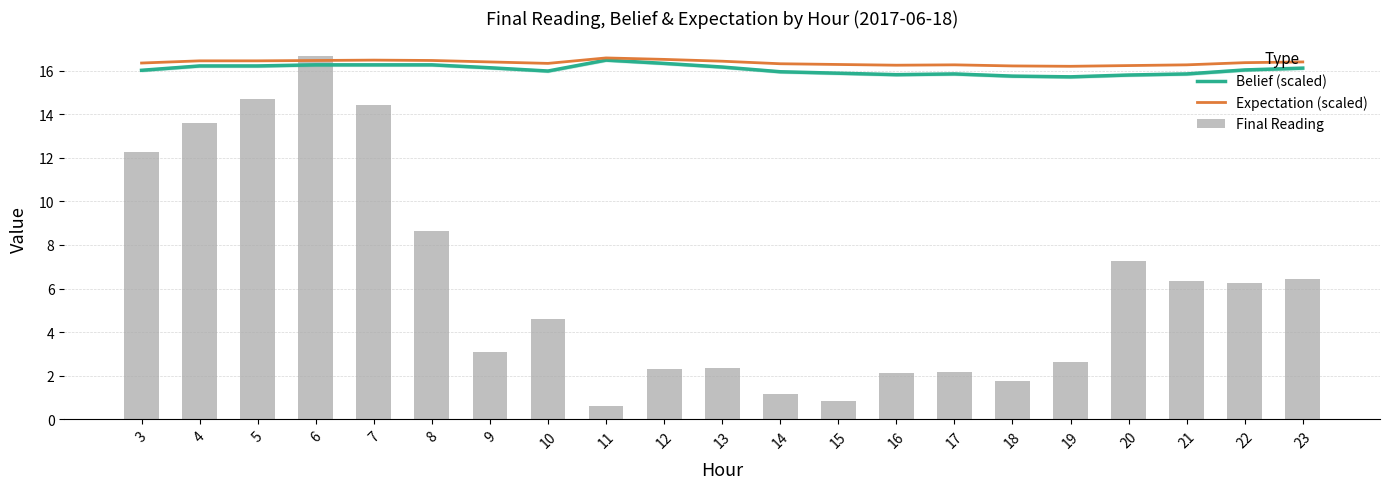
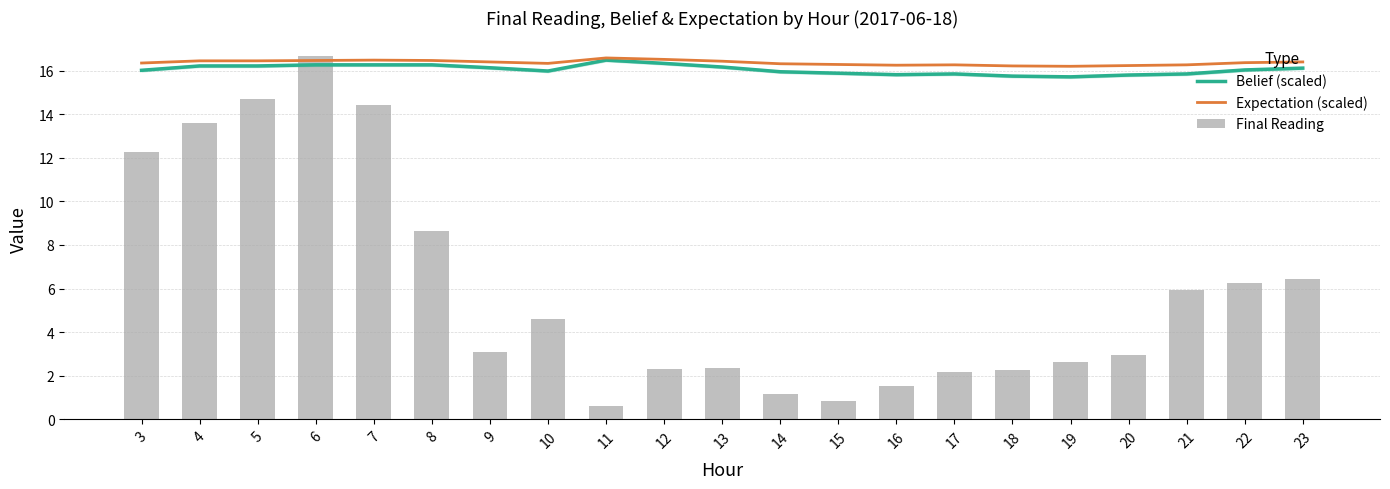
  {
    "Final Reading": {
      "3": 12.3,
      "4": 13.6,
      "5": 14.7,
      "6": 16.7,
      "7": 14.4,
      "8": 8.6,
      "9": 3.1,
      "10": 4.6,
      "11": 0.6,
      "12": 2.3,
      "13": 2.4,
      "14": 1.1,
      "15": 0.8,
-     "16": 2.1,
+     "16": 1.5,
      "17": 2.2,
-     "18": 1.8,
+     "18": 2.3,
      "19": 2.6,
-     "20": 7.3,
-     "21": 6.3,
+     "20": 3.0,
+     "21": 6.0,
      "22": 6.2,
      "23": 6.4
    },
    "Expectation (scaled)": {
      "3": 16.3,
      "4": 16.4,
      "5": 16.4,
      "6": 16.5,
      "7": 16.5,
      "8": 16.5,
      "9": 16.4,
      "10": 16.3,
      "12": 16.5,
      "13": 16.4,
      "14": 16.3,
      "15": 16.3,
      "16": 16.2,
      "17": 16.3,
      "18": 16.2,
      "19": 16.2,
      "20": 16.2,
      "21": 16.3,
      "22": 16.4,
      "23": 16.4
    }
  }
